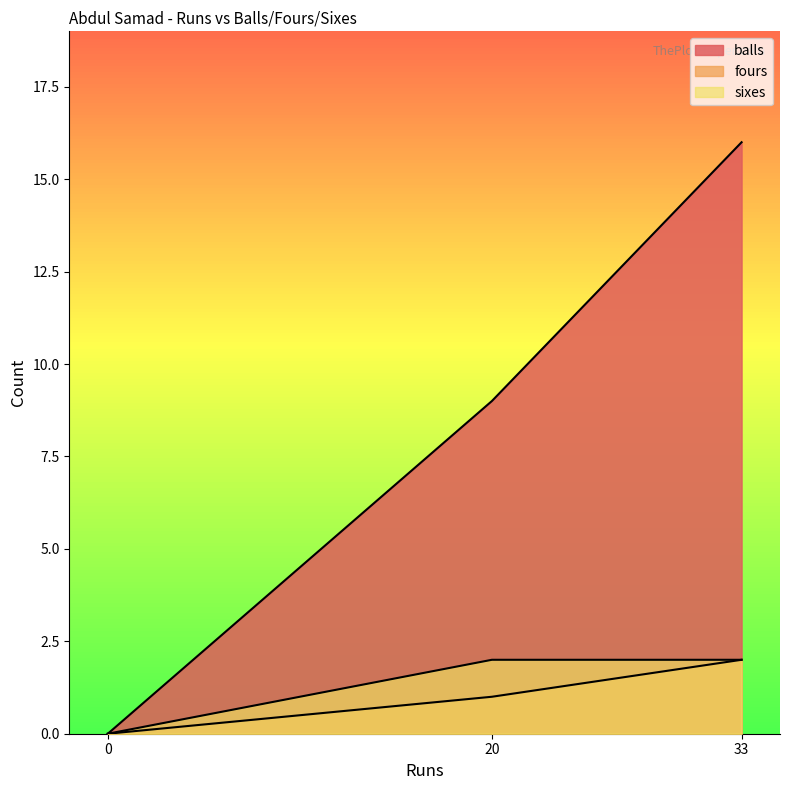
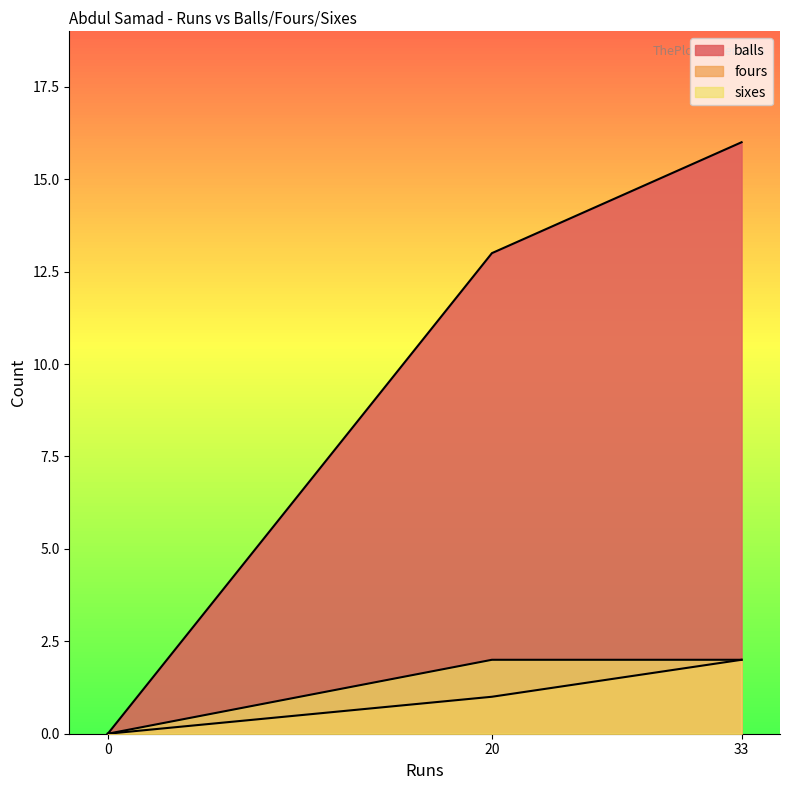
  {
    "balls": {
-     "20": 9,
+     "20": 13,
      "33": 16
    },
    "fours": {
      "20": 1
    },
    "sixes": {
      "20": 2
    }
  }
